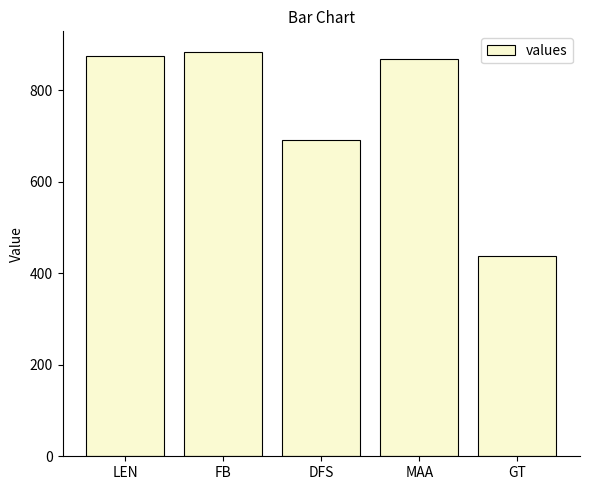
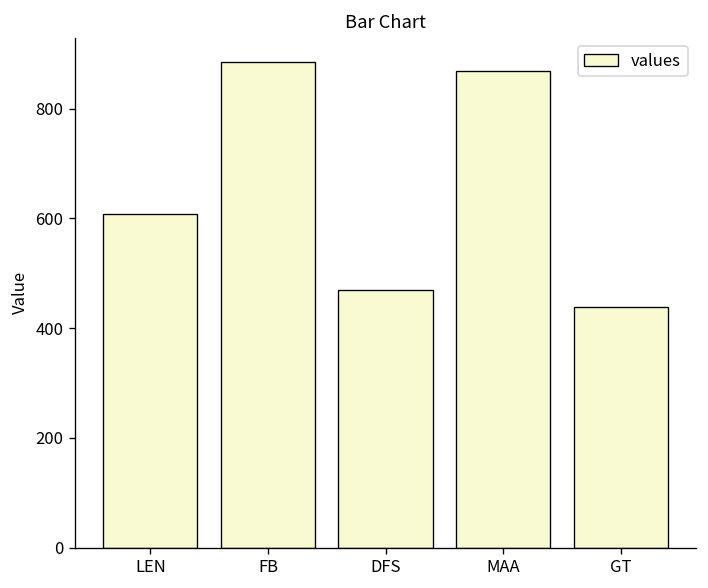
  {
-   "LEN": 880,
+   "LEN": 610,
    "FB": 890,
-   "DFS": 690,
+   "DFS": 470,
    "MAA": 870,
    "GT": 440
  }
